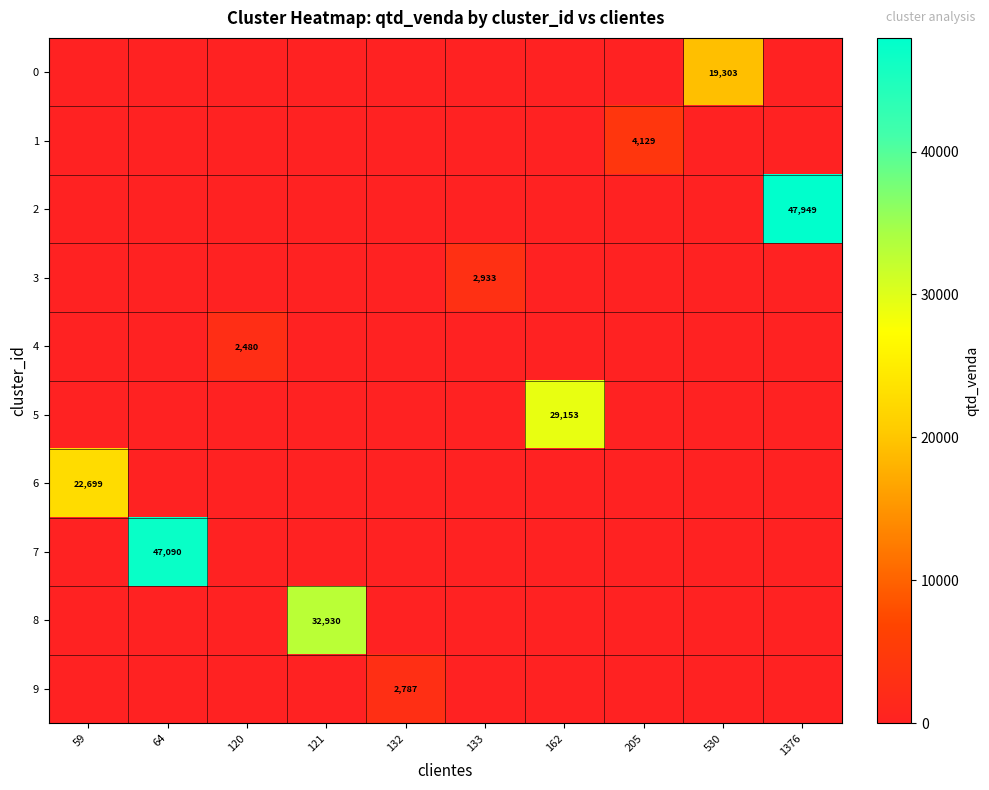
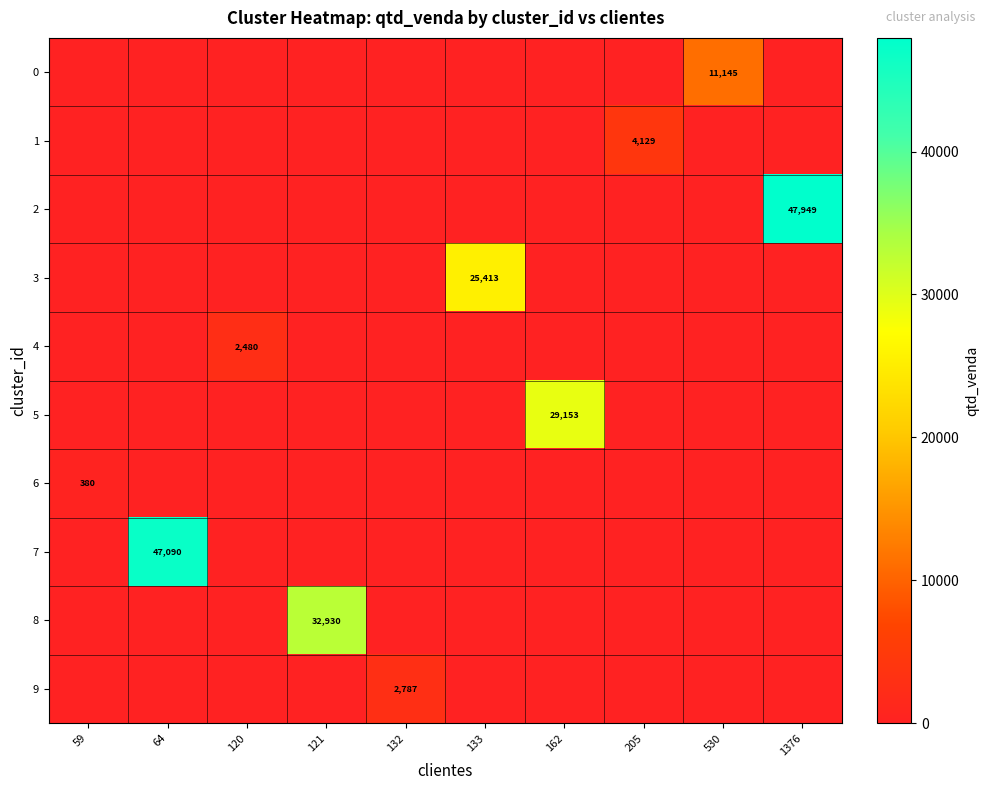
  {
    "0": {
-     "530": "19,303"
+     "530": "11,145"
    },
    "1": {
      "205": "4,129"
    },
    "2": {
      "1376": "47,949"
    },
    "3": {
-     "133": "2,933"
+     "133": "25,413"
    },
    "4": {
      "120": "2,480"
    },
    "5": {
      "162": "29,153"
    },
    "6": {
-     "59": "22,699"
+     "59": "380"
    },
    "7": {
      "64": "47,090"
    },
    "8": {
      "121": "32,930"
    },
    "9": {
      "132": "2,787"
    }
  }
